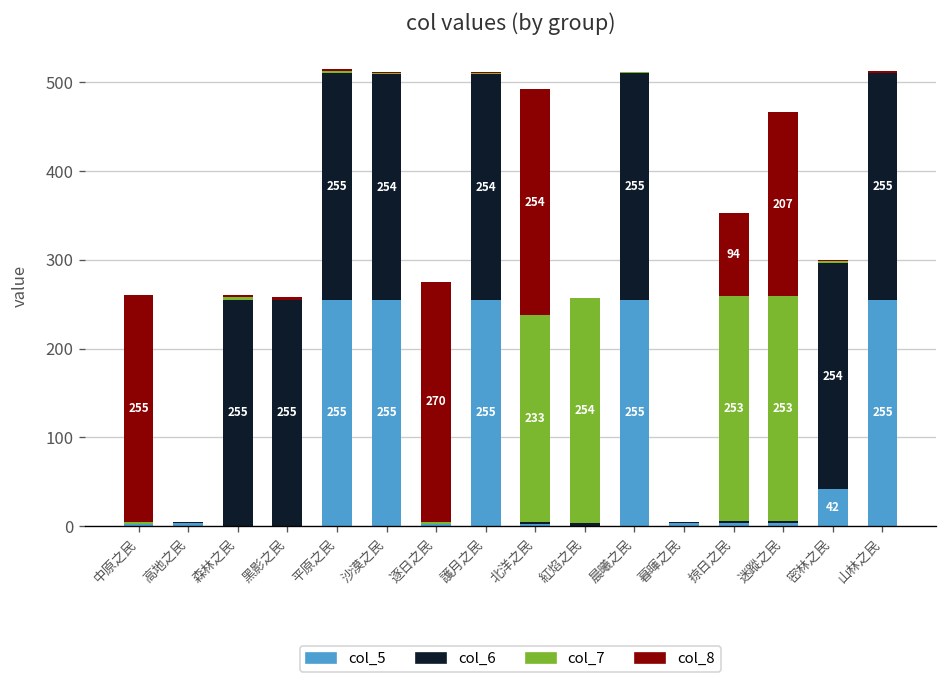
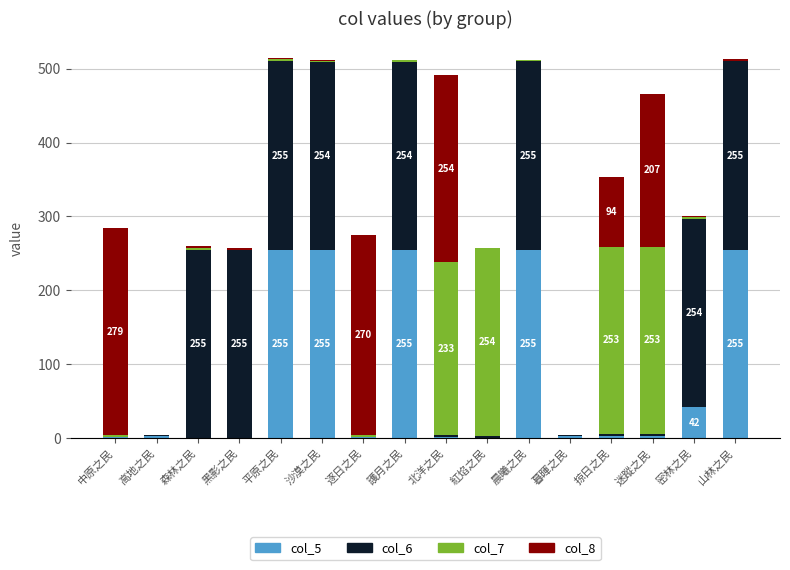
  {
    "col_5": {
      "平原之民": 255,
      "沙漠之民": 255,
      "護月之民": 255,
      "晨曦之民": 255,
      "密林之民": 42,
      "山林之民": 255
    },
    "col_6": {
      "森林之民": 255,
      "黑影之民": 255,
      "平原之民": 255,
      "沙漠之民": 254,
      "護月之民": 254,
      "晨曦之民": 255,
      "密林之民": 254,
      "山林之民": 255
    },
    "col_7": {
      "北洋之民": 233,
      "紅焰之民": 254,
      "掠日之民": 253,
      "迷蹤之民": 253
    },
    "col_8": {
-     "中原之民": 255,
+     "中原之民": 279,
      "逐日之民": 270,
      "北洋之民": 254,
      "掠日之民": 94,
      "迷蹤之民": 207
    }
  }
